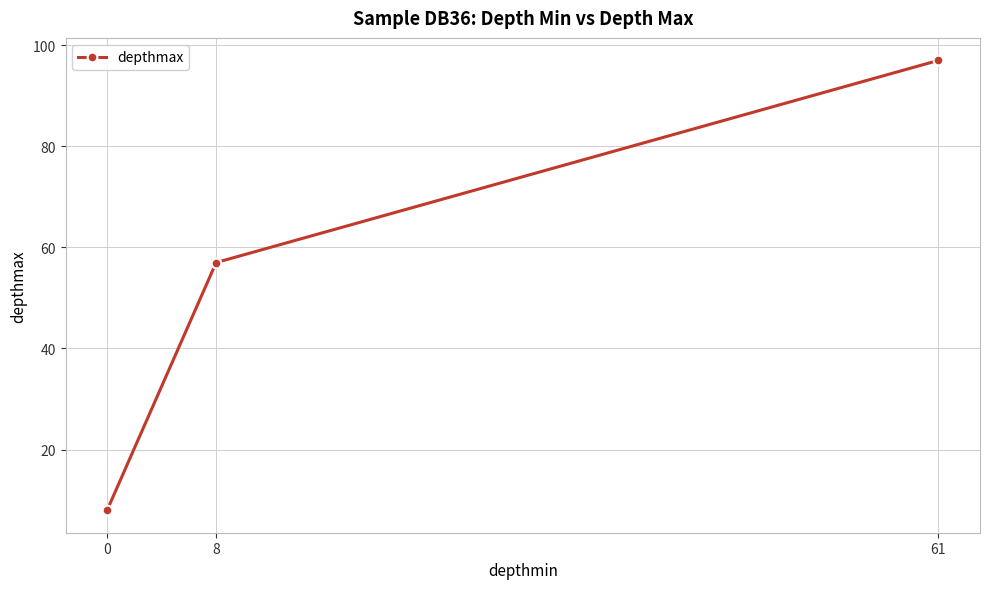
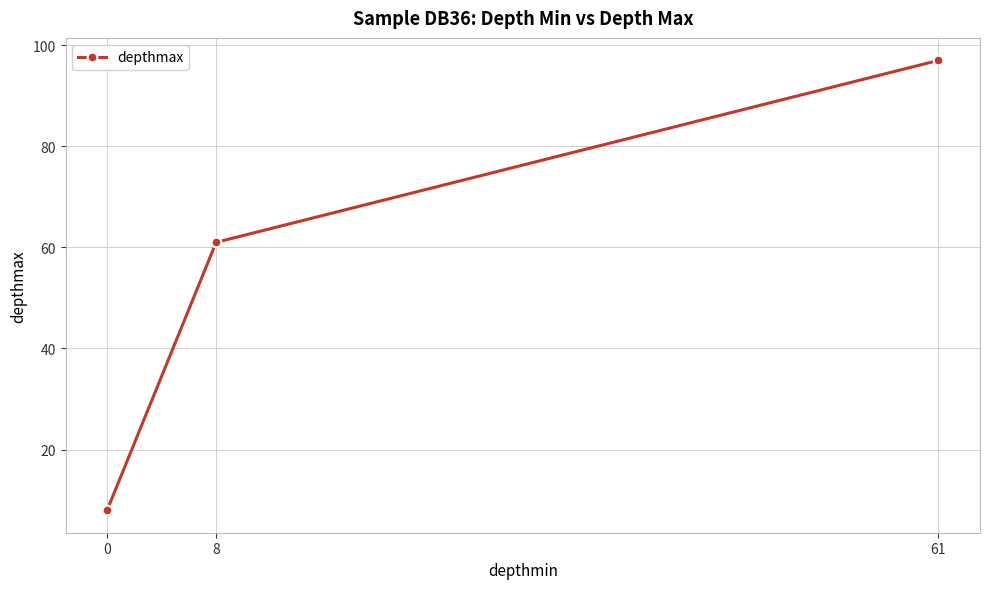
  {
    "0": 8,
-   "8": 57,
+   "8": 61,
    "61": 97
  }
